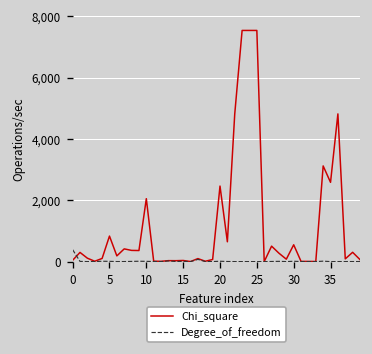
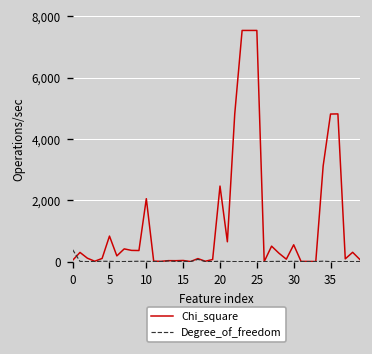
  {
    "Chi_square": {
      "0": "0",
      "5": "800",
      "10": "2,100",
      "20": "2,500",
      "25": "7,500",
      "30": "500",
-     "35": "2,600"
+     "35": "4,800"
    },
    "Degree_of_freedom": {
      "0": "400",
      "5": "0",
      "10": "0",
      "20": "0",
      "25": "0",
      "30": "0",
      "35": "0"
    }
  }
